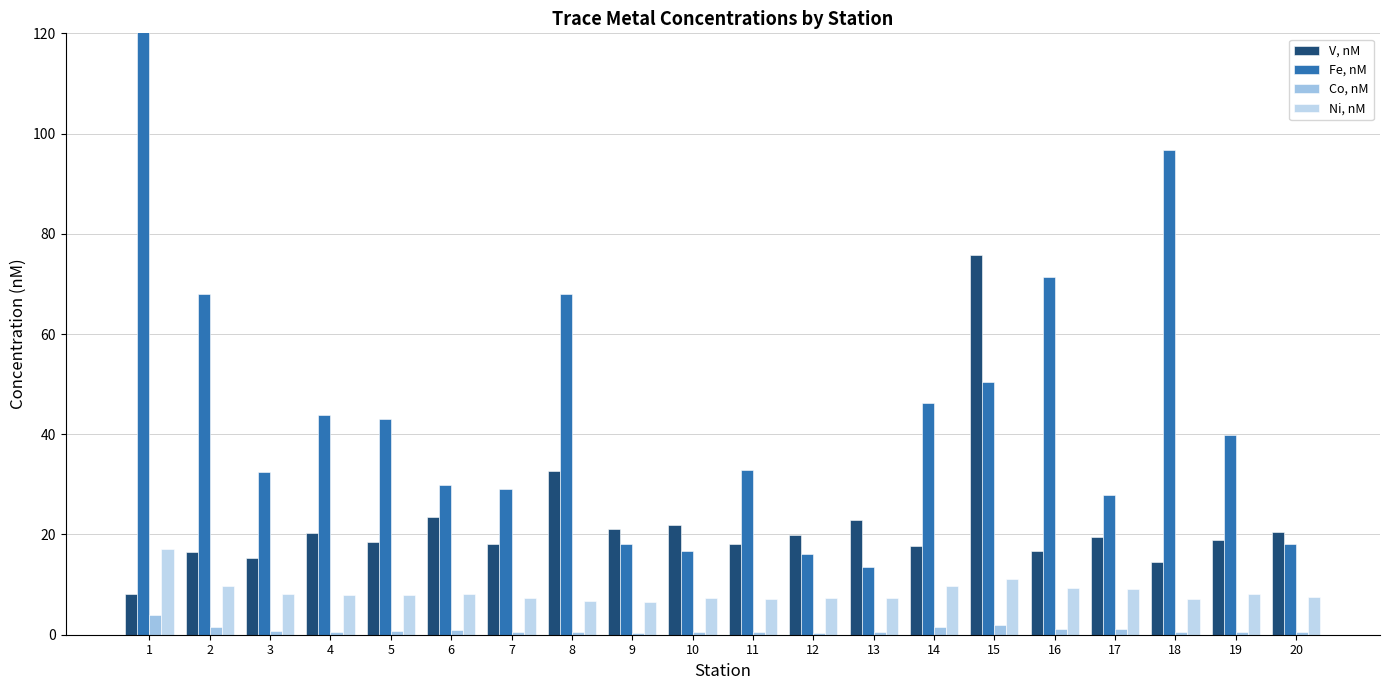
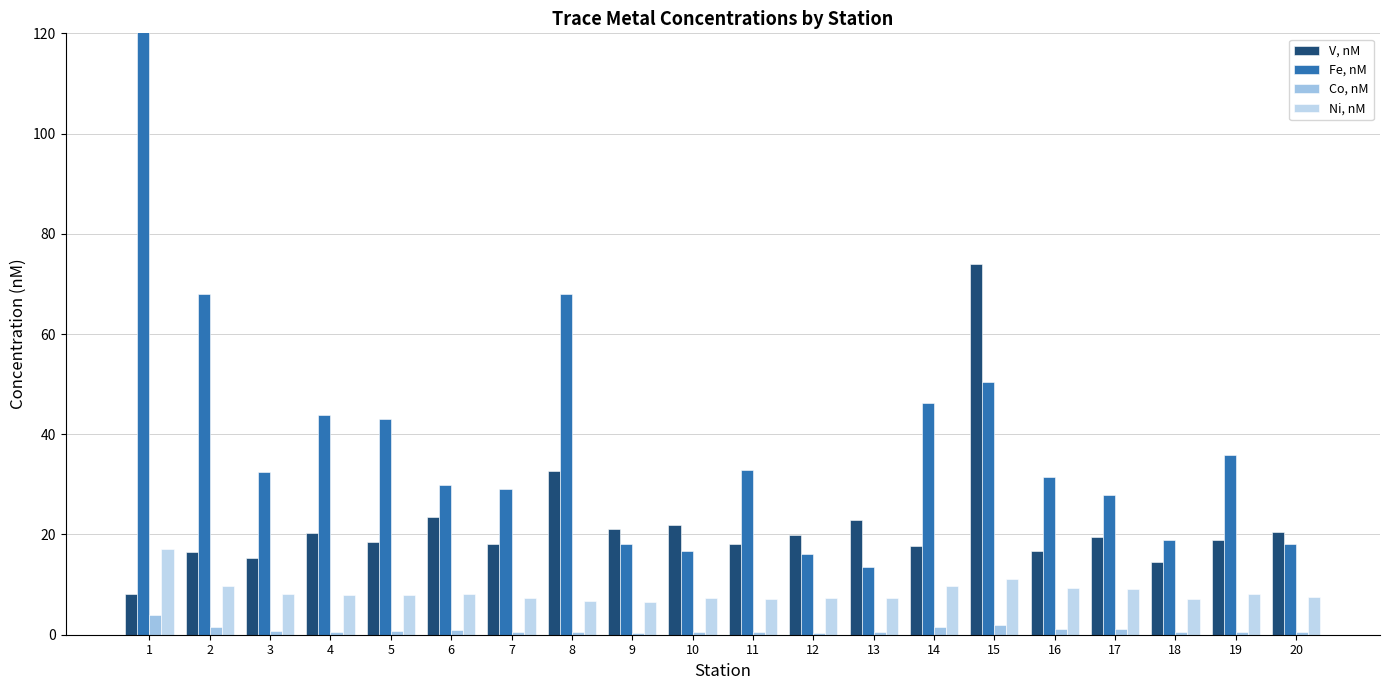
  {
    "V, nM": {
      "1": 8,
      "2": 17,
      "3": 15,
      "4": 20,
      "5": 18,
      "6": 24,
      "7": 18,
      "8": 33,
      "9": 21,
      "10": 22,
      "11": 18,
      "12": 20,
      "13": 23,
      "14": 18,
-     "15": 76,
+     "15": 74,
      "16": 17,
      "17": 20,
      "18": 15,
      "19": 19,
      "20": 20
    },
    "Fe, nM": {
      "2": 68,
      "3": 32,
      "4": 44,
      "5": 43,
      "6": 30,
      "7": 29,
      "8": 68,
      "9": 18,
      "10": 17,
      "11": 33,
      "12": 16,
      "13": 14,
      "14": 46,
      "15": 50,
-     "16": 71,
+     "16": 32,
      "17": 28,
-     "18": 97,
-     "19": 40,
+     "18": 19,
+     "19": 36,
      "20": 18
    }
  }
